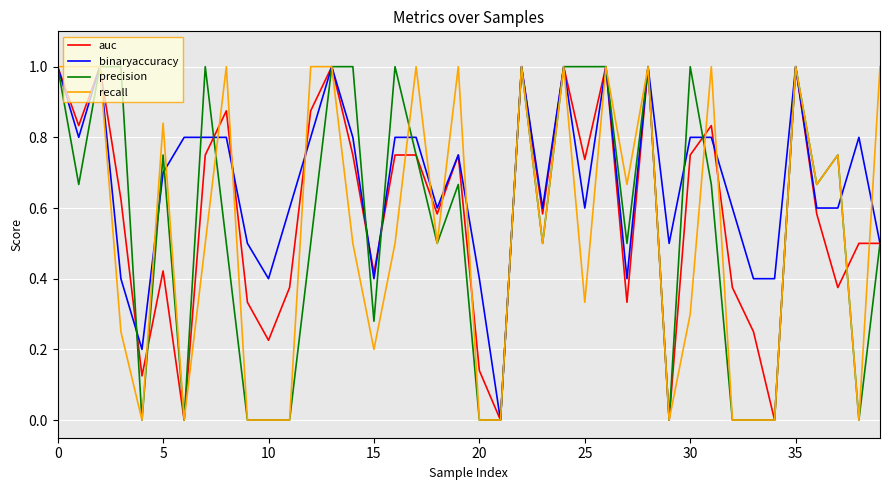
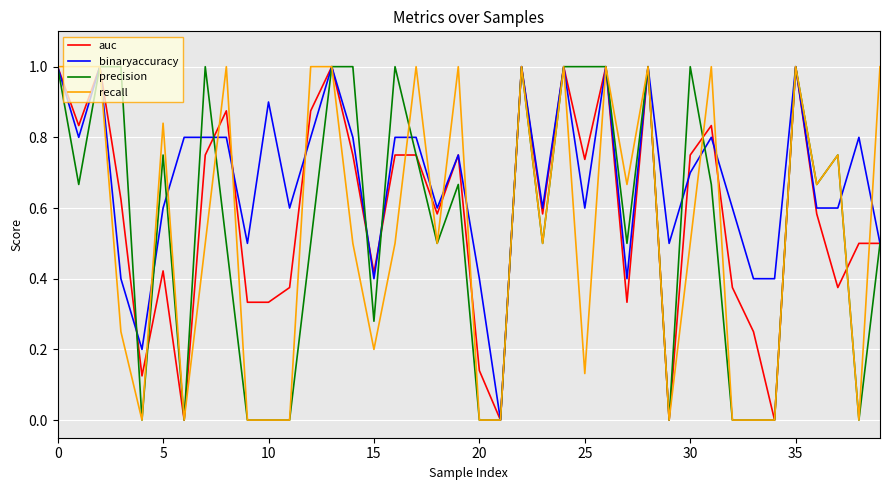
  {
    "auc": {
      "5": 0.42,
-     "10": 0.23,
+     "10": 0.33,
      "15": 0.42,
      "20": 0.14,
      "25": 0.74,
      "30": 0.75
    },
    "binaryaccuracy": {
-     "5": 0.7,
-     "10": 0.4,
+     "5": 0.6,
+     "10": 0.9,
      "15": 0.4,
      "20": 0.4,
      "25": 0.6,
-     "30": 0.8
+     "30": 0.7
    },
    "precision": {
      "5": 0.75,
      "15": 0.28,
      "25": 1.00,
      "30": 1.00
    },
    "recall": {
      "5": 0.84,
      "15": 0.20,
-     "25": 0.33,
-     "30": 0.3
+     "25": 0.13,
+     "30": 0.5
    }
  }
